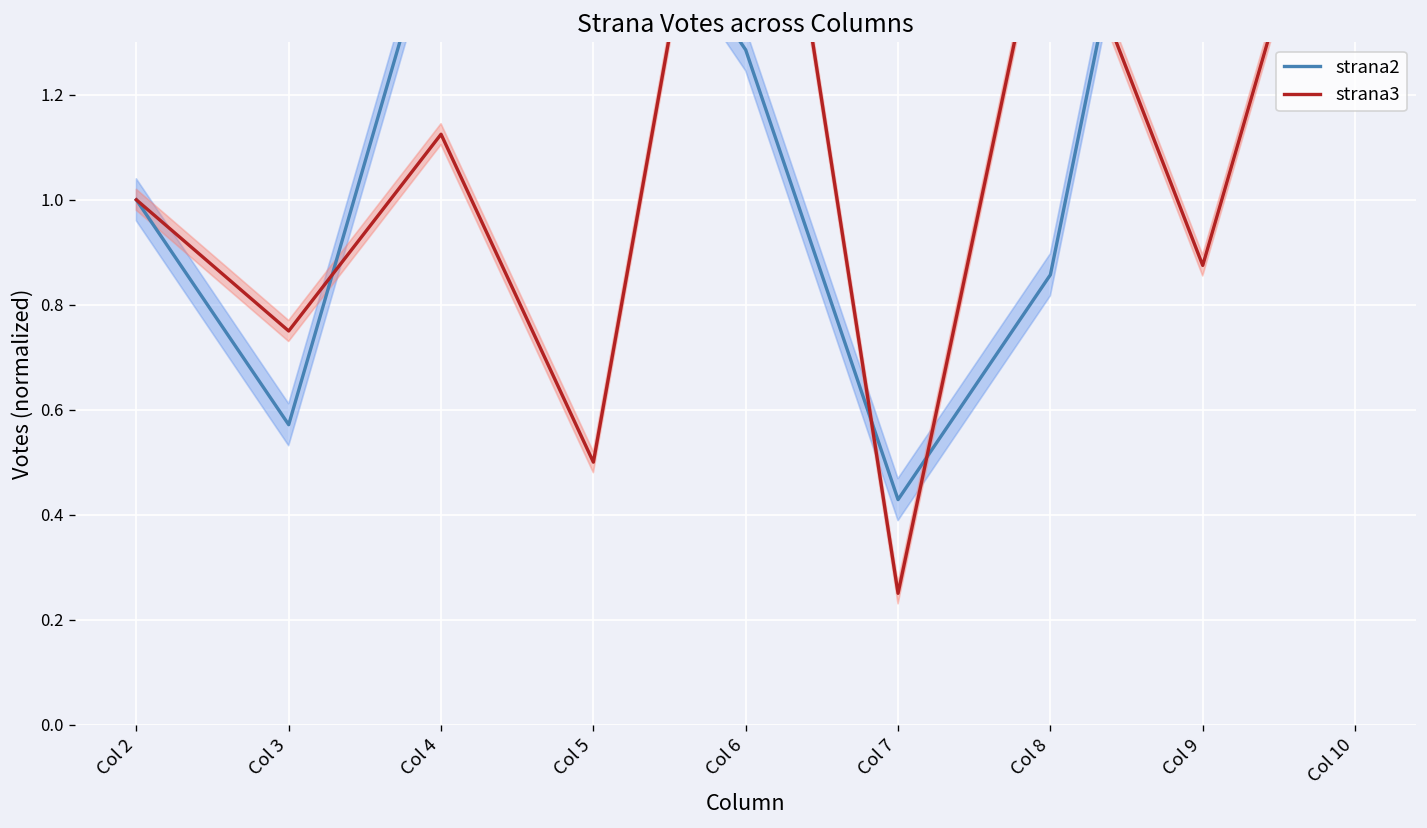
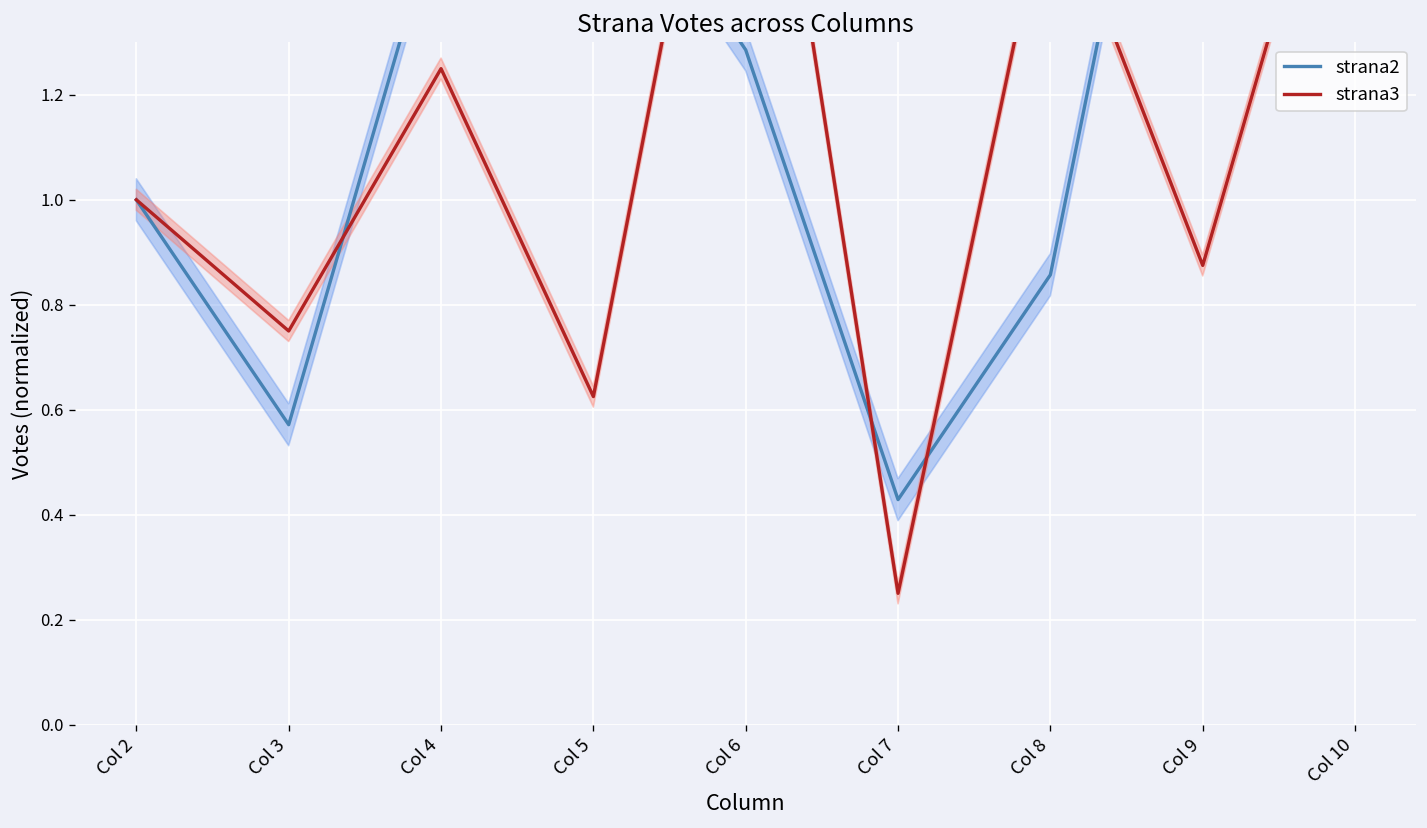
  {
    "strana2": {
      "Col 3": 0.57,
      "Col 6": 1.29,
      "Col 7": 0.43,
      "Col 8": 0.86
    },
    "strana3": {
      "Col 3": 0.75,
-     "Col 4": 1.13,
-     "Col 5": 0.50,
+     "Col 4": 1.25,
+     "Col 5": 0.63,
      "Col 7": 0.25,
      "Col 9": 0.88
    }
  }
